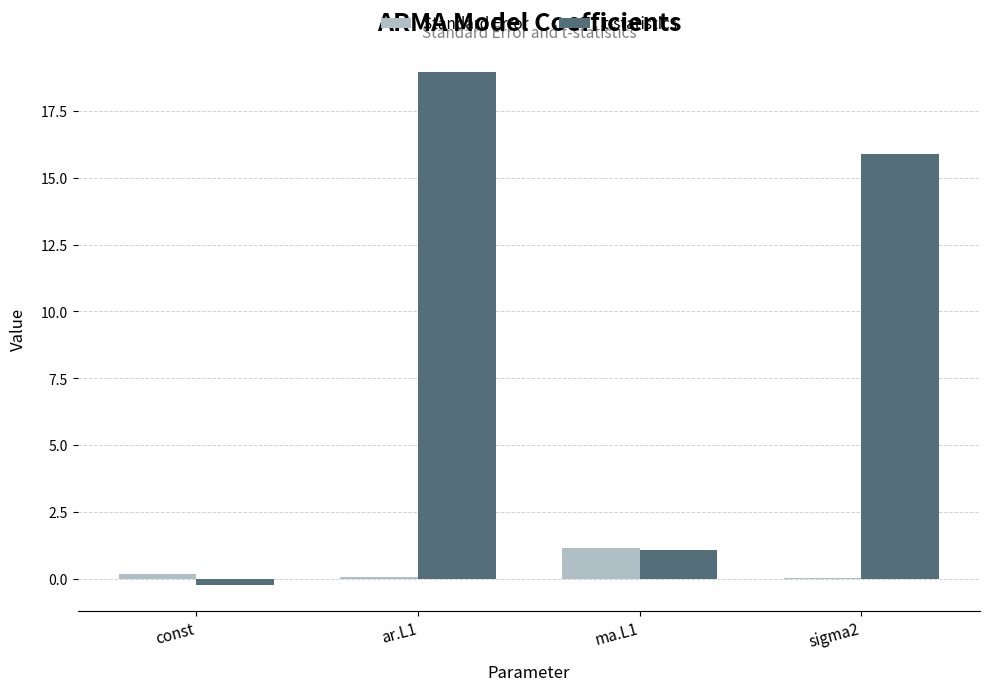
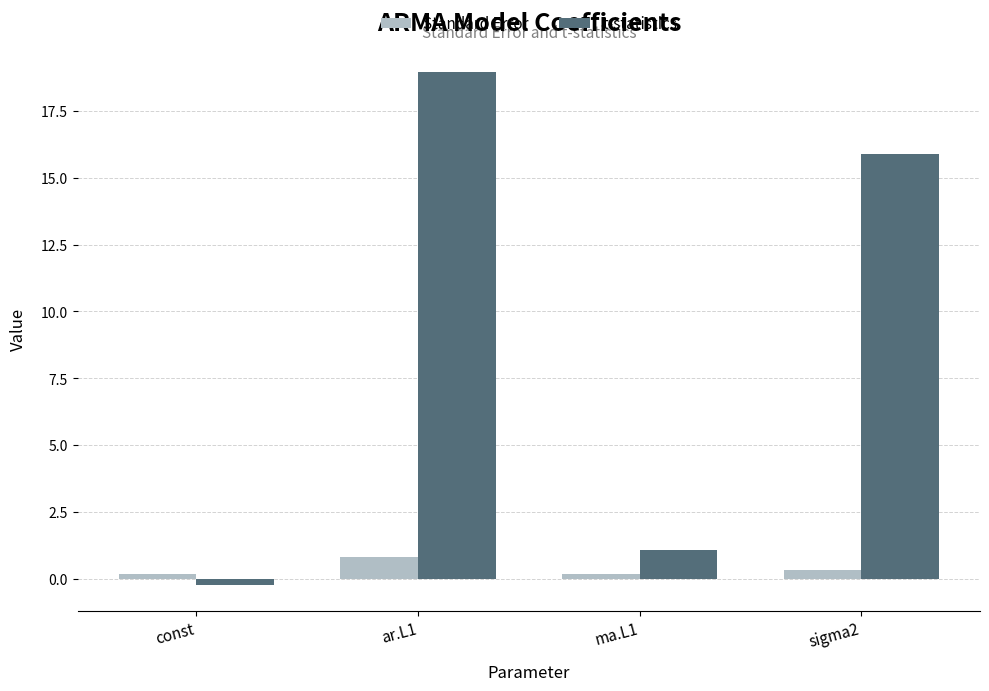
  {
    "Standard Error": {
      "const": 0.2,
-     "ar.L1": 0.0,
-     "ma.L1": 1.1,
-     "sigma2": 0.0
+     "ar.L1": 0.8,
+     "ma.L1": 0.2,
+     "sigma2": 0.3
    },
    "t-statistics": {
      "const": -0.2,
      "ar.L1": 18.9,
      "ma.L1": 1.1,
      "sigma2": 15.9
    }
  }
